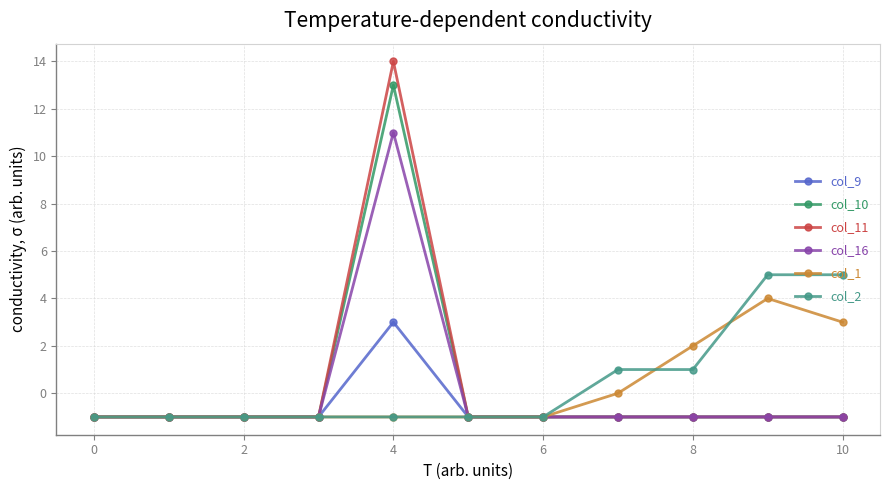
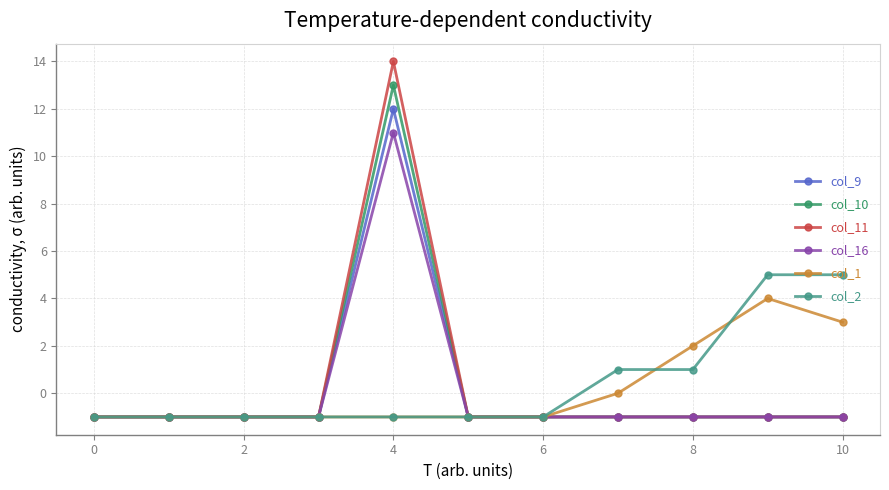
  {
    "col_9": {
-     "4": 3
+     "4": 12
    },
    "col_11": {
      "4": 14
    },
    "col_16": {
      "4": 11
    },
    "col_1": {
      "8": 2,
      "10": 3
    }
  }
